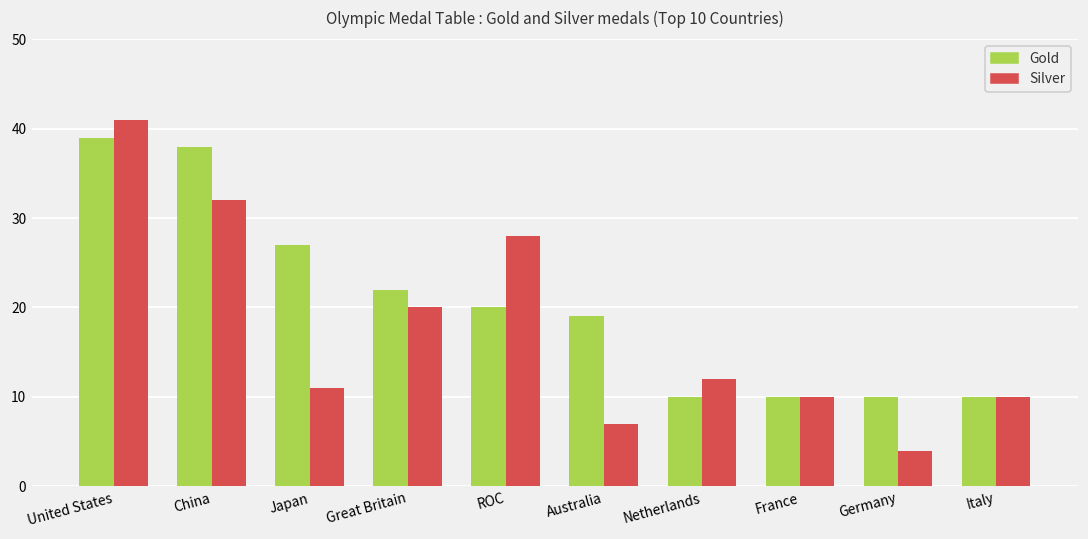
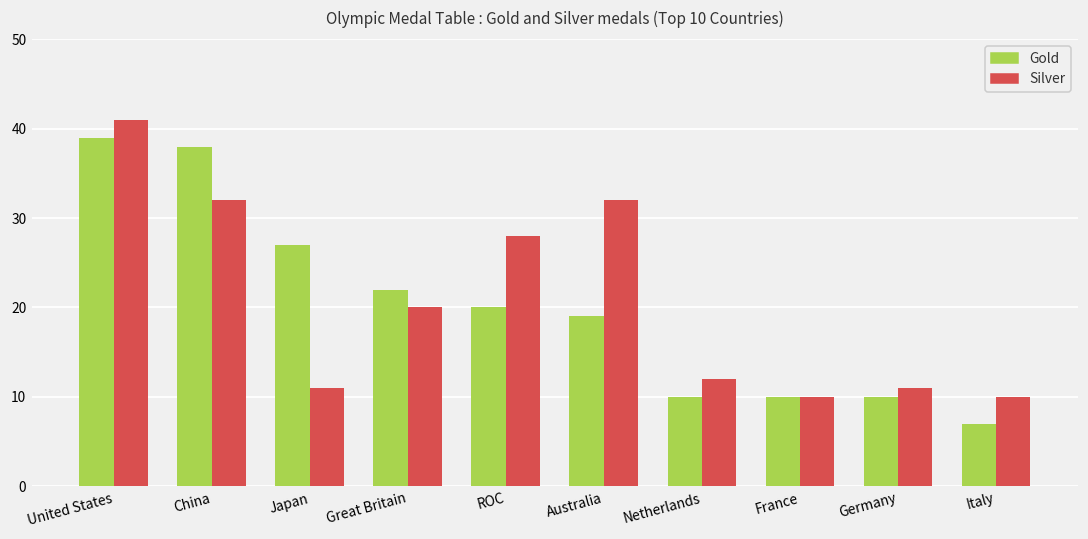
  {
    "Gold": {
      "United States": 39,
      "China": 38,
      "Japan": 27,
      "Great Britain": 22,
      "ROC": 20,
      "Australia": 19,
      "Netherlands": 10,
      "France": 10,
      "Germany": 10,
-     "Italy": 10
+     "Italy": 7
    },
    "Silver": {
      "United States": 41,
      "China": 32,
      "Japan": 11,
      "Great Britain": 20,
      "ROC": 28,
-     "Australia": 7,
+     "Australia": 32,
      "Netherlands": 12,
      "France": 10,
-     "Germany": 4,
+     "Germany": 11,
      "Italy": 10
    }
  }
